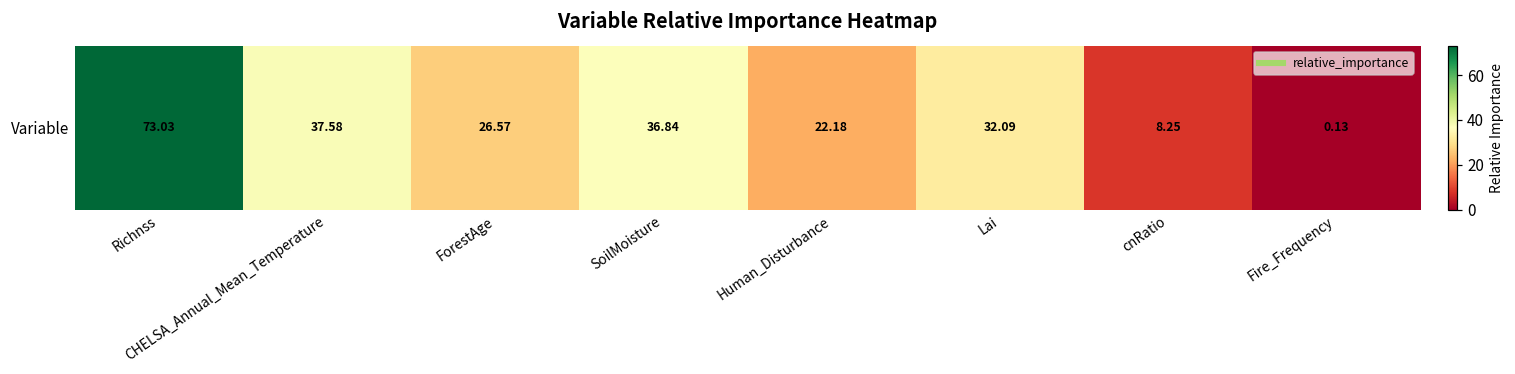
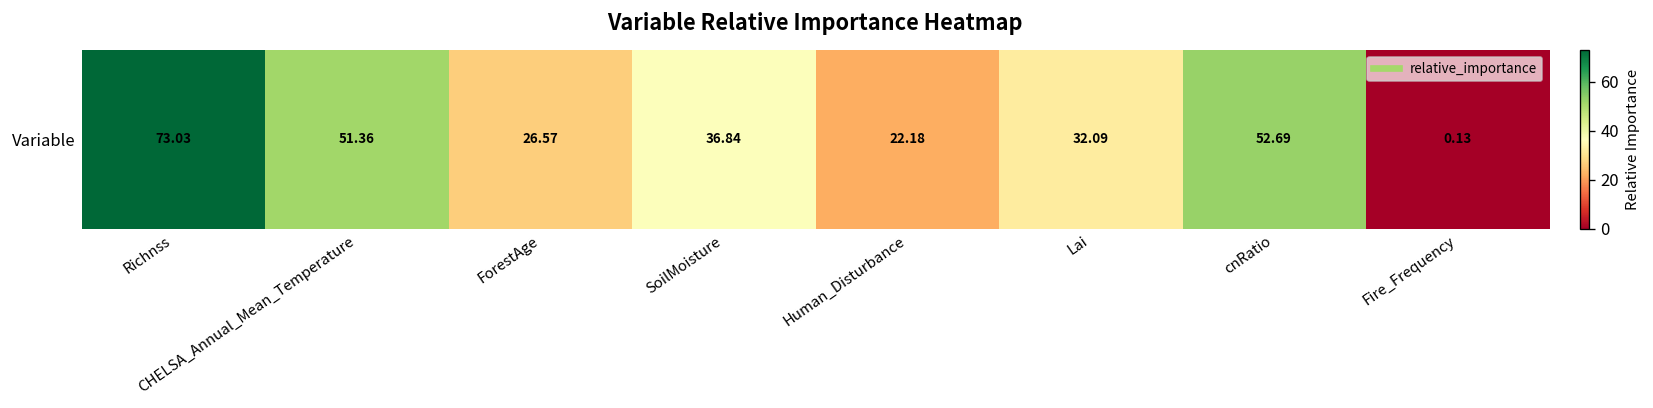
  {
    "Variable": {
      "Richnss": 73.03,
-     "CHELSA_Annual_Mean_Temperature": 37.58,
+     "CHELSA_Annual_Mean_Temperature": 51.36,
      "ForestAge": 26.57,
      "SoilMoisture": 36.84,
      "Human_Disturbance": 22.18,
      "Lai": 32.09,
-     "cnRatio": 8.25,
+     "cnRatio": 52.69,
      "Fire_Frequency": 0.13
    }
  }
